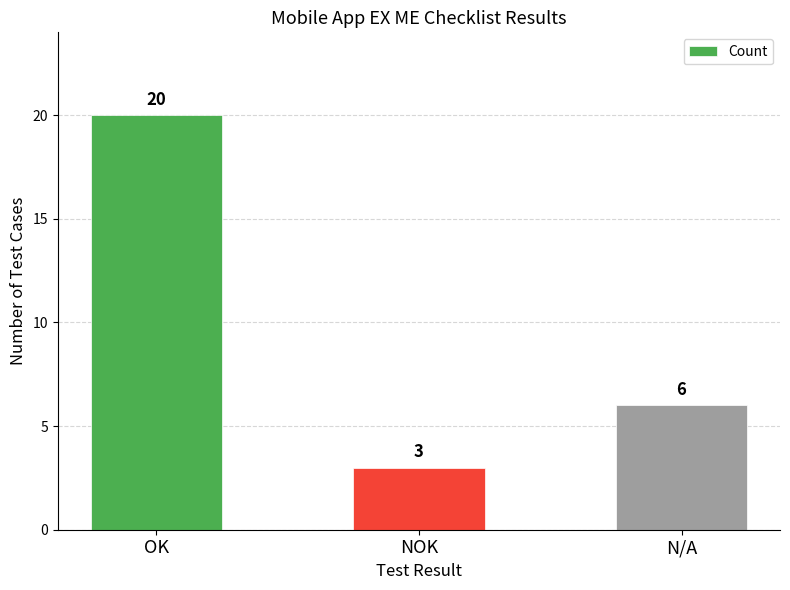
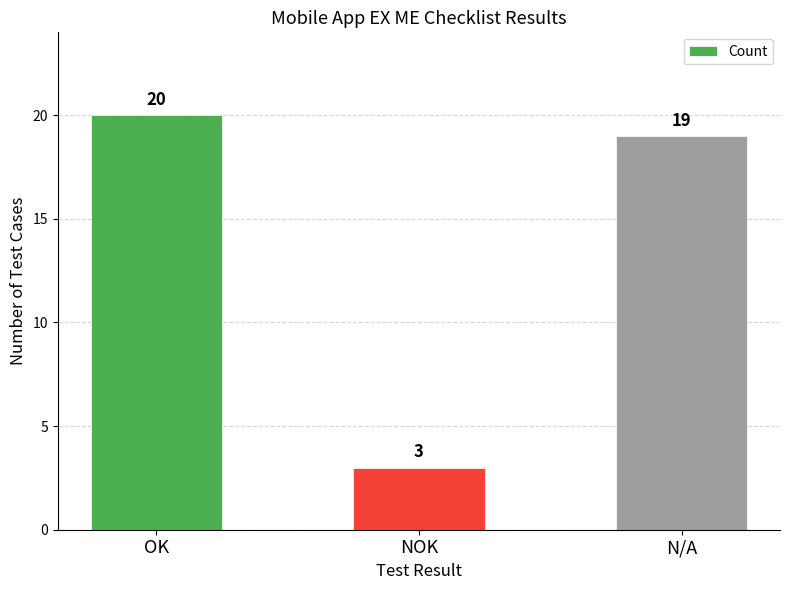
  {
    "OK": 20,
    "NOK": 3,
-   "N/A": 6
+   "N/A": 19
  }
